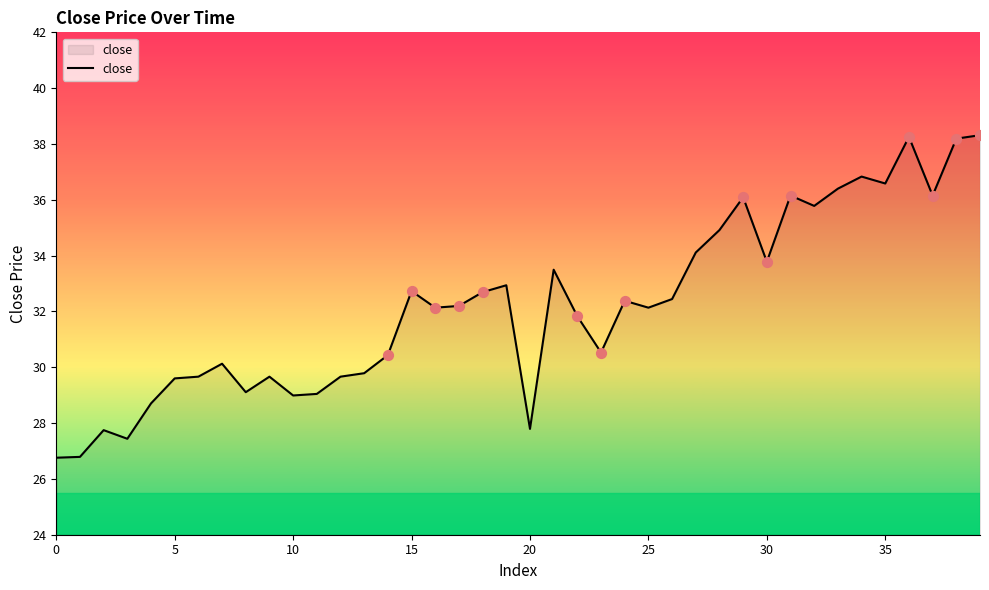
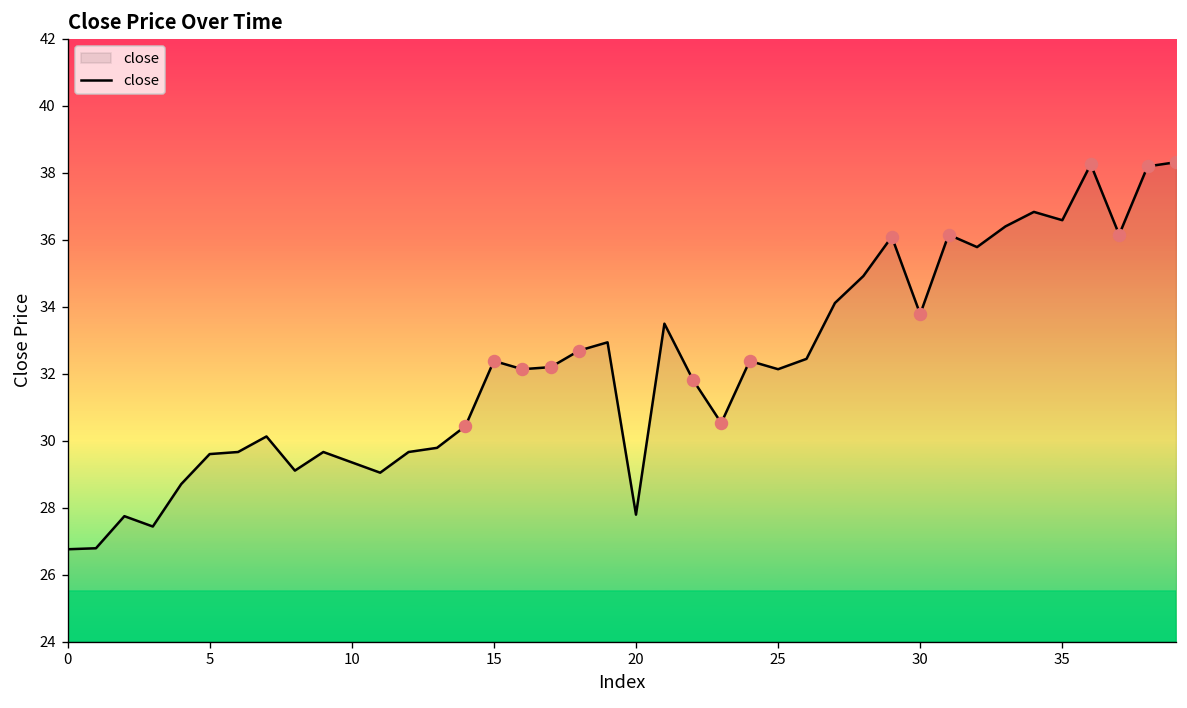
  {
    "close": {
      "0": 26.8,
      "5": 29.6,
-     "10": 29.0,
-     "15": 32.7,
+     "10": 29.4,
+     "15": 32.4,
      "20": 27.8,
      "25": 32.1,
      "35": 36.6
    }
  }
